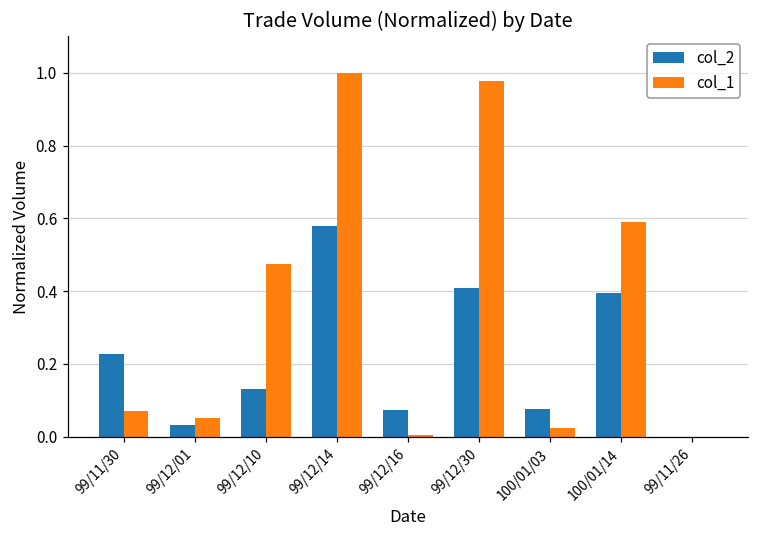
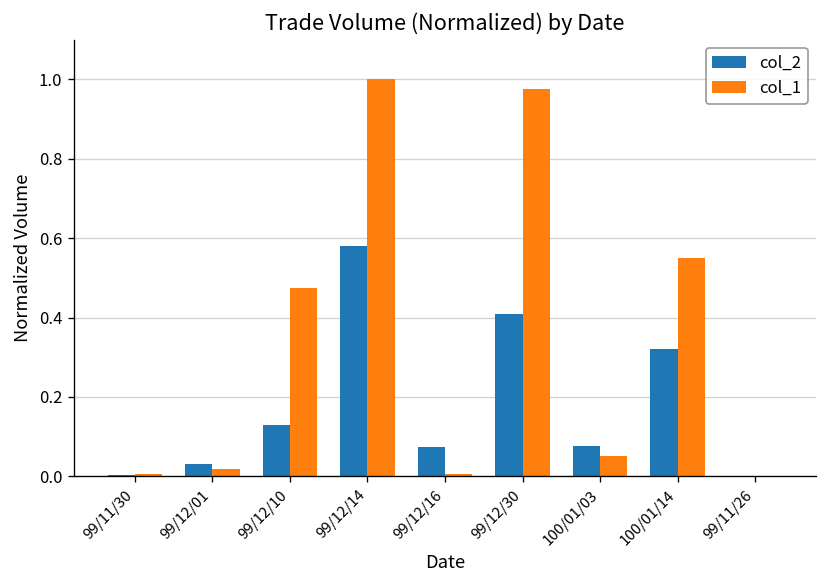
  {
    "col_2": {
-     "99/11/30": 0.23,
+     "99/11/30": 0.00,
      "99/12/01": 0.03,
      "99/12/10": 0.13,
      "99/12/14": 0.58,
      "99/12/16": 0.07,
      "99/12/30": 0.41,
      "100/01/03": 0.08,
-     "100/01/14": 0.39,
+     "100/01/14": 0.32,
      "99/11/26": 0.00
    },
    "col_1": {
-     "99/11/30": 0.07,
-     "99/12/01": 0.05,
+     "99/11/30": 0.01,
+     "99/12/01": 0.02,
      "99/12/10": 0.47,
      "99/12/14": 1.00,
      "99/12/30": 0.98,
-     "100/01/03": 0.02,
-     "100/01/14": 0.59,
+     "100/01/03": 0.05,
+     "100/01/14": 0.55,
      "99/11/26": 0.00
    }
  }
